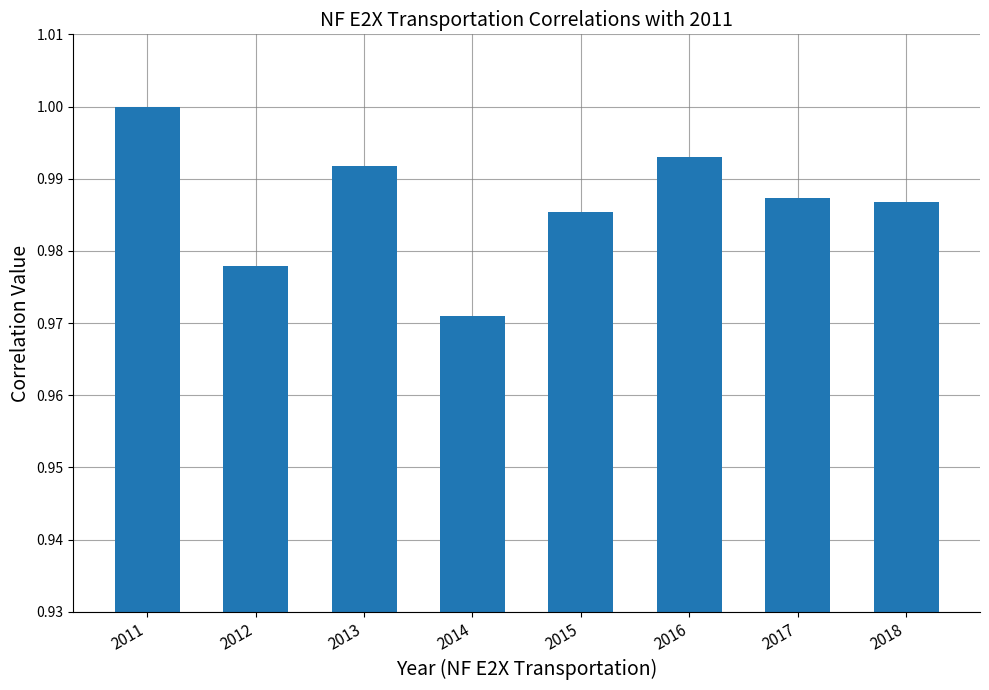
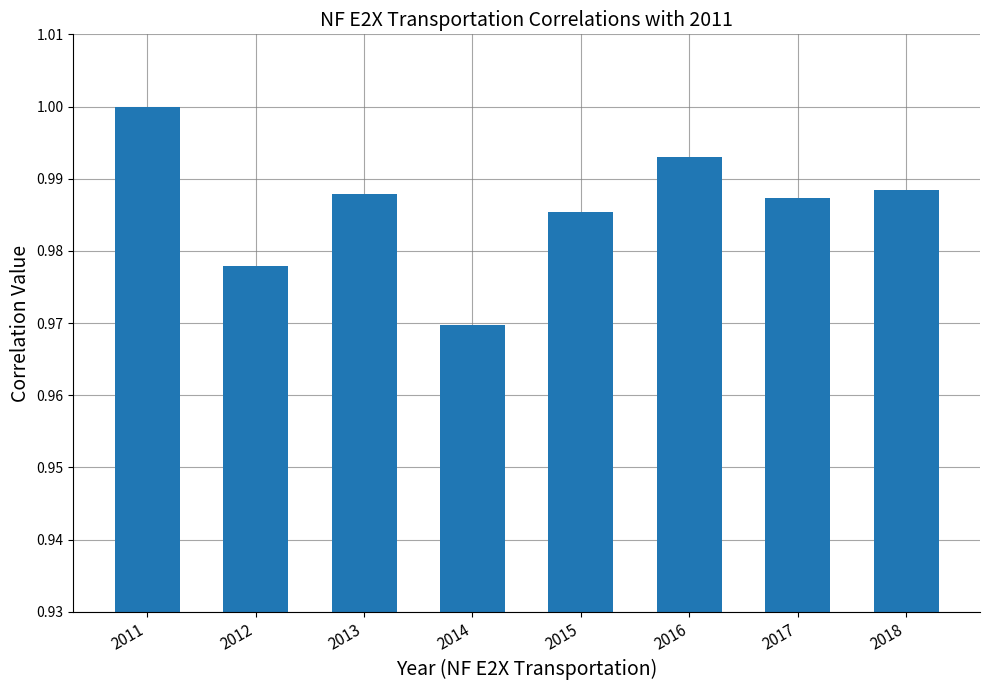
  {
    "2011": 1.000,
    "2012": 0.978,
-   "2013": 0.992,
-   "2014": 0.971,
+   "2013": 0.988,
+   "2014": 0.970,
    "2015": 0.985,
    "2016": 0.993,
    "2017": 0.987,
-   "2018": 0.987
+   "2018": 0.988
  }
